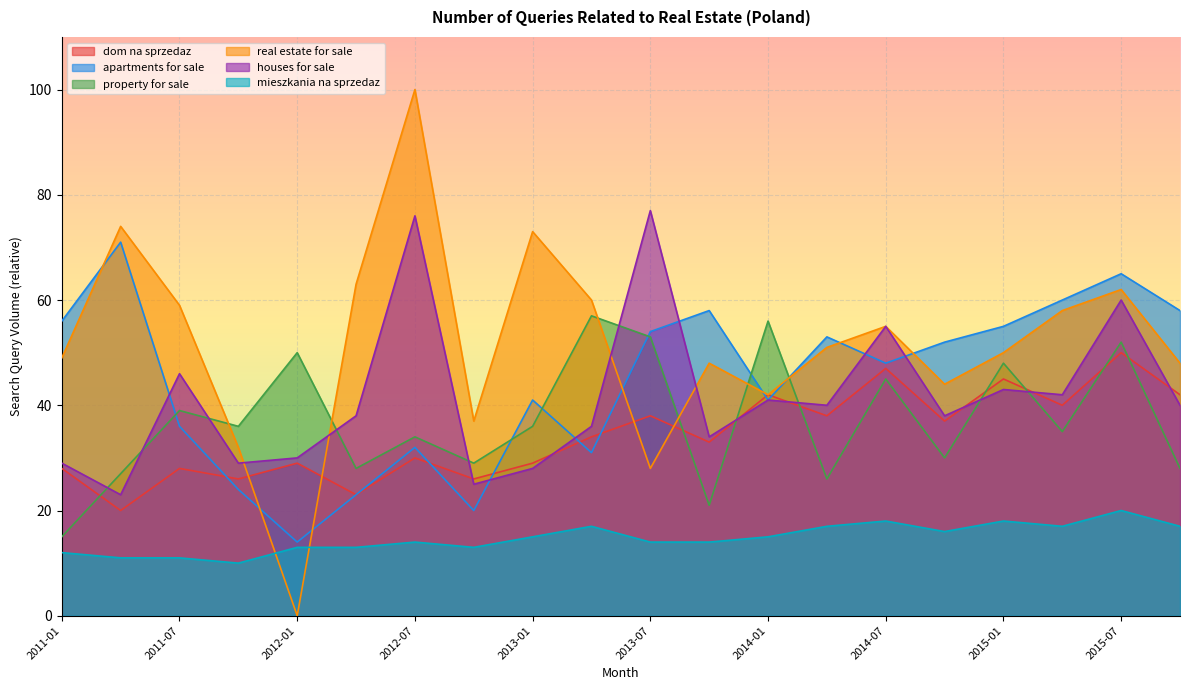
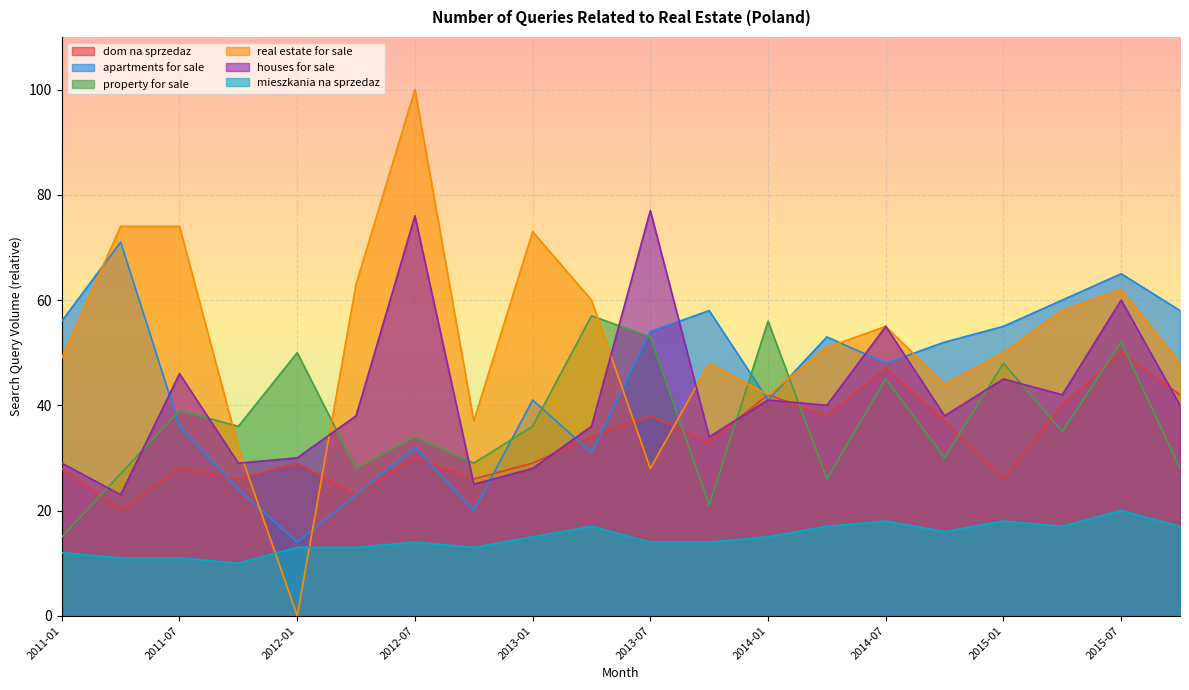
  {
    "dom na sprzedaz": {
      "2011-01": 28,
      "2011-07": 28,
      "2012-01": 29,
      "2012-07": 30,
      "2013-01": 29,
      "2013-07": 38,
      "2014-07": 47,
-     "2015-01": 45,
+     "2015-01": 26,
      "2015-07": 50
    },
    "property for sale": {
      "2011-01": 15,
      "2011-07": 39,
      "2012-01": 50,
      "2012-07": 34,
      "2013-01": 36,
      "2013-07": 53,
      "2014-01": 56,
      "2014-07": 45,
      "2015-01": 48,
      "2015-07": 52
    },
    "real estate for sale": {
      "2011-01": 49,
-     "2011-07": 59,
+     "2011-07": 74,
      "2012-01": 0,
      "2012-07": 100,
      "2013-01": 73,
      "2013-07": 28,
      "2015-01": 50,
      "2015-07": 62
    },
    "houses for sale": {
      "2011-01": 29,
      "2011-07": 46,
      "2012-01": 30,
      "2012-07": 76,
      "2013-01": 28,
      "2013-07": 77,
-     "2015-01": 43,
+     "2015-01": 45,
      "2015-07": 60
    }
  }
